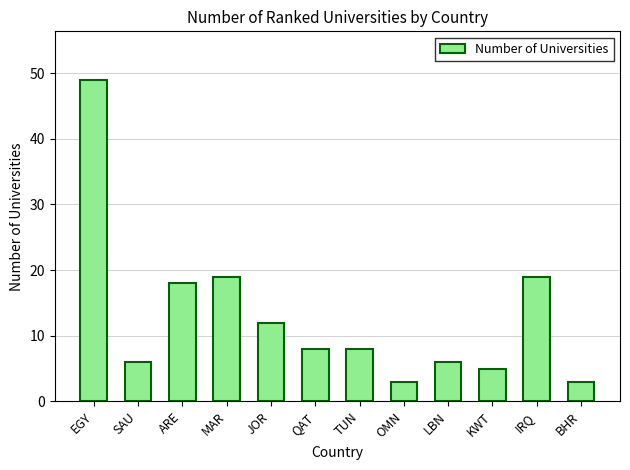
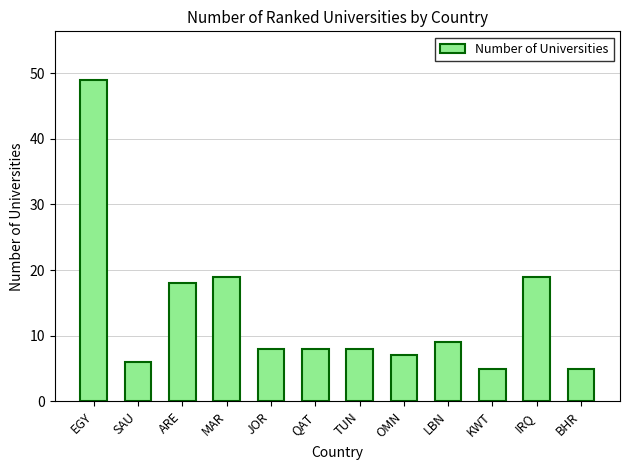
  {
    "EGY": 49,
    "SAU": 6,
    "ARE": 18,
    "MAR": 19,
-   "JOR": 12,
+   "JOR": 8,
    "QAT": 8,
    "TUN": 8,
-   "OMN": 3,
-   "LBN": 6,
+   "OMN": 7,
+   "LBN": 9,
    "KWT": 5,
    "IRQ": 19,
-   "BHR": 3
+   "BHR": 5
  }
